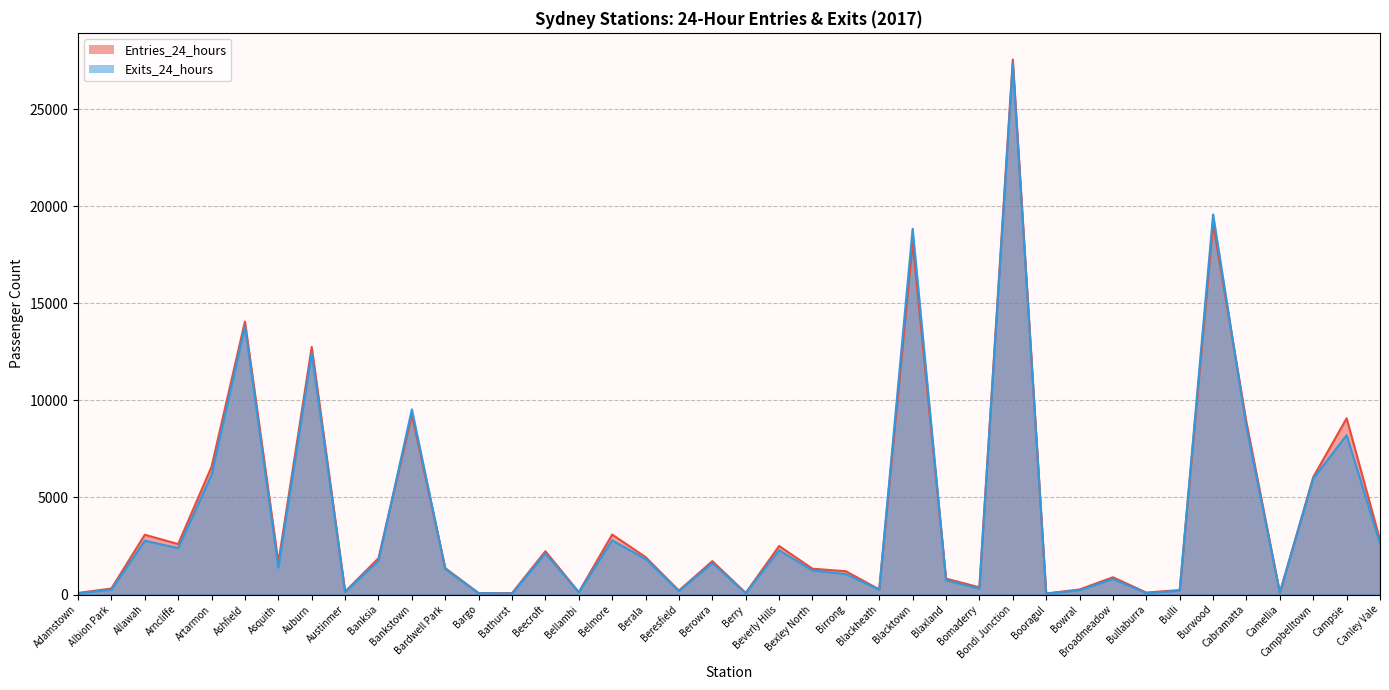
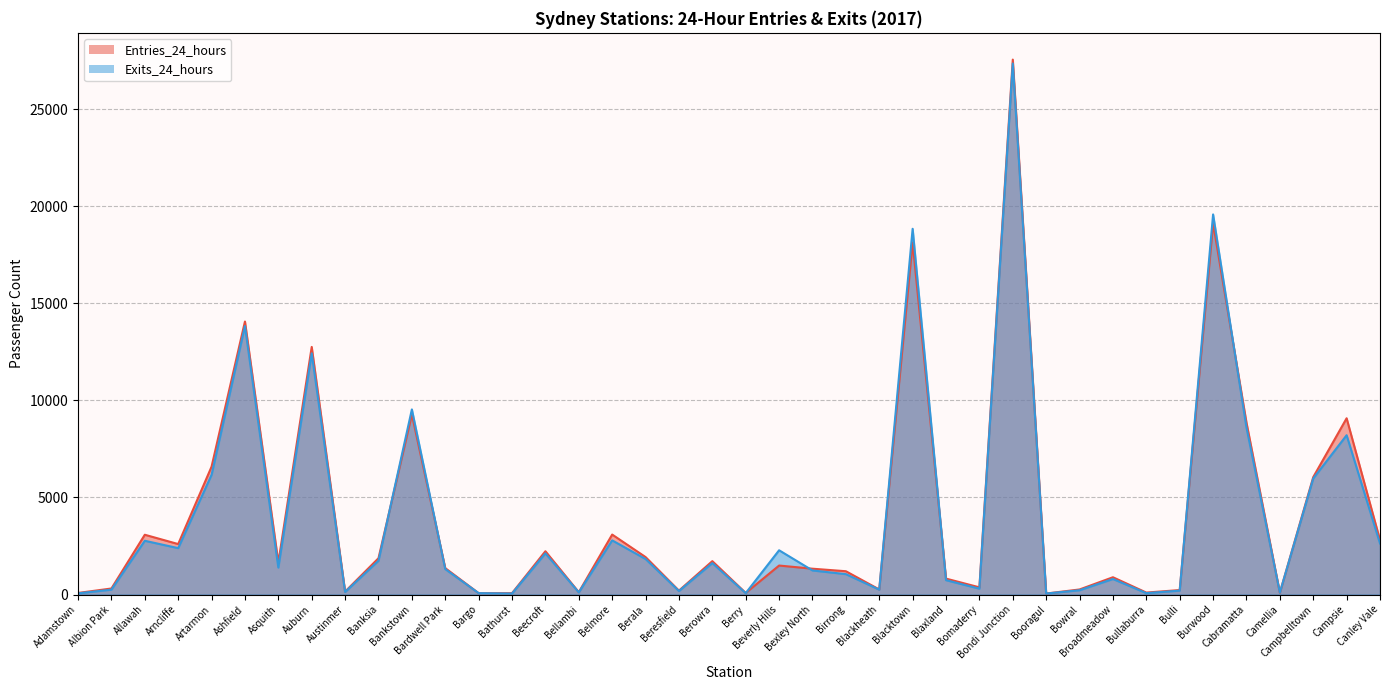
  {
    "Entries_24_hours": {
      "Allawah": 3100,
      "Arncliffe": 2600,
      "Artarmon": 6600,
      "Ashfield": 14100,
      "Asquith": 1700,
      "Auburn": 12800,
      "Bankstown": 9300,
      "Belmore": 3100,
-     "Beverly Hills": 2500,
+     "Beverly Hills": 1500,
      "Birrong": 1200,
      "Blacktown": 18100,
      "Bondi Junction": 27600,
      "Burwood": 19100,
      "Cabramatta": 8900,
      "Campsie": 9100,
      "Canley Vale": 2800
    },
    "Exits_24_hours": {
      "Allawah": 2800,
      "Arncliffe": 2400,
      "Artarmon": 6200,
      "Ashfield": 13800,
      "Asquith": 1400,
      "Auburn": 12400,
      "Bankstown": 9500,
      "Belmore": 2800,
      "Beverly Hills": 2300,
      "Birrong": 1100,
      "Blacktown": 18900,
      "Bondi Junction": 27400,
      "Burwood": 19600,
      "Cabramatta": 8600,
      "Campsie": 8200,
      "Canley Vale": 2600
    }
  }
